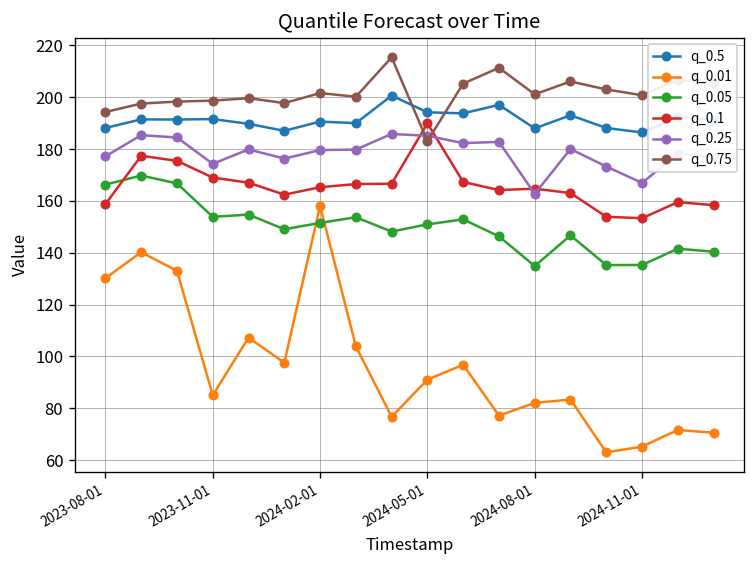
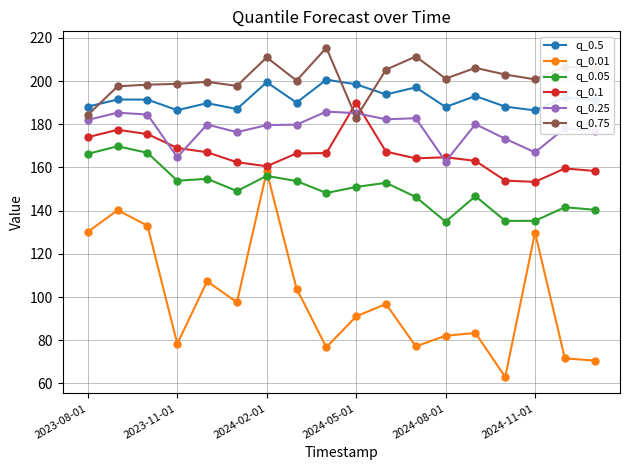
  {
    "q_0.5": {
      "2023-08-01": 188,
-     "2023-11-01": 192,
-     "2024-02-01": 191,
-     "2024-05-01": 194,
+     "2023-11-01": 186,
+     "2024-02-01": 199,
+     "2024-05-01": 198,
      "2024-08-01": 188,
      "2024-11-01": 186
    },
    "q_0.01": {
      "2023-08-01": 130,
-     "2023-11-01": 85,
+     "2023-11-01": 78,
      "2024-02-01": 158,
      "2024-05-01": 91,
      "2024-08-01": 82,
-     "2024-11-01": 65
+     "2024-11-01": 130
    },
    "q_0.05": {
      "2023-08-01": 166,
      "2023-11-01": 154,
-     "2024-02-01": 152,
+     "2024-02-01": 156,
      "2024-05-01": 151,
      "2024-08-01": 135,
      "2024-11-01": 135
    },
    "q_0.1": {
-     "2023-08-01": 159,
+     "2023-08-01": 174,
      "2023-11-01": 169,
-     "2024-02-01": 165,
+     "2024-02-01": 161,
      "2024-05-01": 190,
      "2024-08-01": 165,
      "2024-11-01": 153
    },
    "q_0.25": {
-     "2023-08-01": 177,
-     "2023-11-01": 174,
+     "2023-08-01": 182,
+     "2023-11-01": 165,
      "2024-02-01": 180,
      "2024-05-01": 185,
      "2024-08-01": 163,
      "2024-11-01": 167
    },
    "q_0.75": {
-     "2023-08-01": 194,
+     "2023-08-01": 184,
      "2023-11-01": 199,
-     "2024-02-01": 202,
+     "2024-02-01": 211,
      "2024-05-01": 183,
      "2024-08-01": 201,
      "2024-11-01": 201
    }
  }
